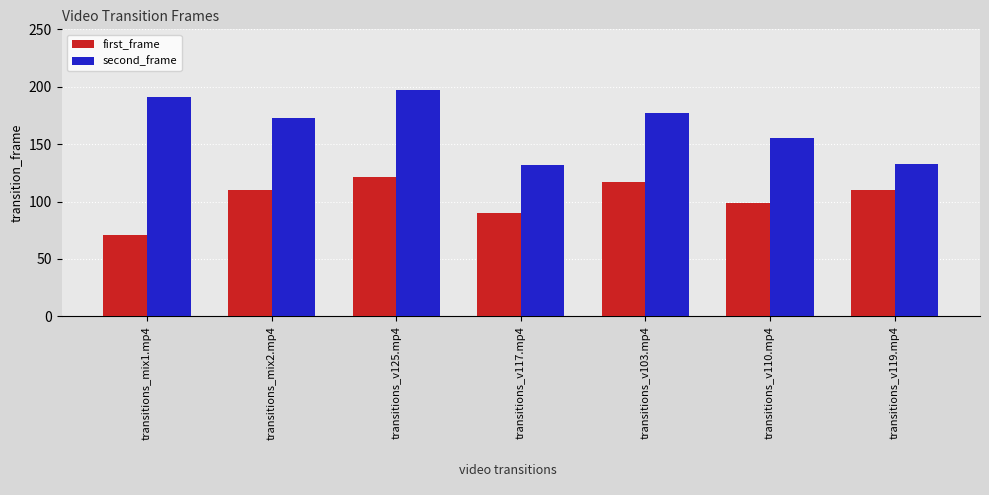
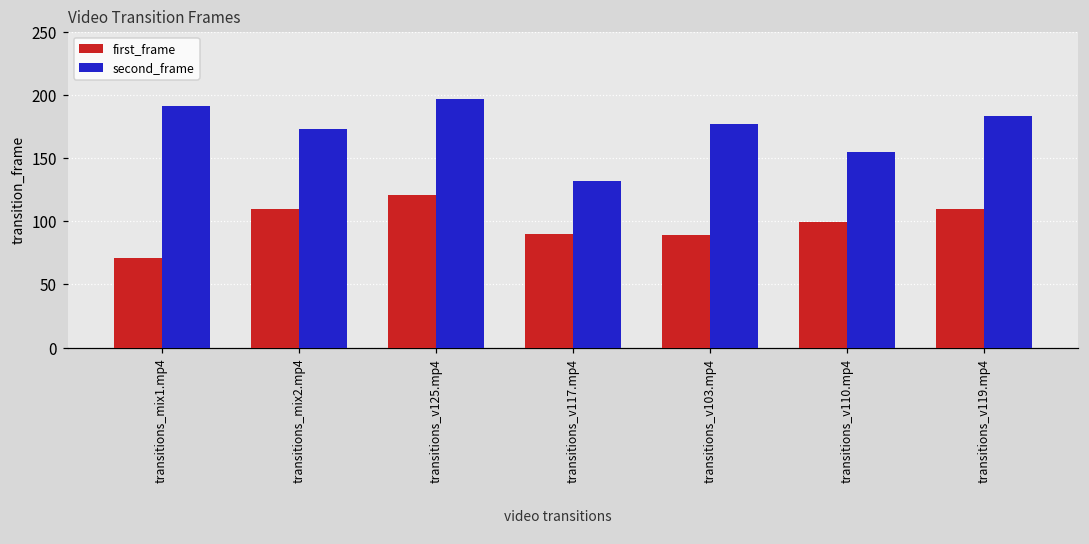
  {
    "first_frame": {
      "transitions_mix1.mp4": 71,
      "transitions_mix2.mp4": 110,
      "transitions_v125.mp4": 121,
      "transitions_v117.mp4": 90,
-     "transitions_v103.mp4": 117,
+     "transitions_v103.mp4": 89,
      "transitions_v110.mp4": 99,
      "transitions_v119.mp4": 110
    },
    "second_frame": {
      "transitions_mix1.mp4": 191,
      "transitions_mix2.mp4": 173,
      "transitions_v125.mp4": 197,
      "transitions_v117.mp4": 132,
      "transitions_v103.mp4": 177,
      "transitions_v110.mp4": 155,
-     "transitions_v119.mp4": 133
+     "transitions_v119.mp4": 183
    }
  }
